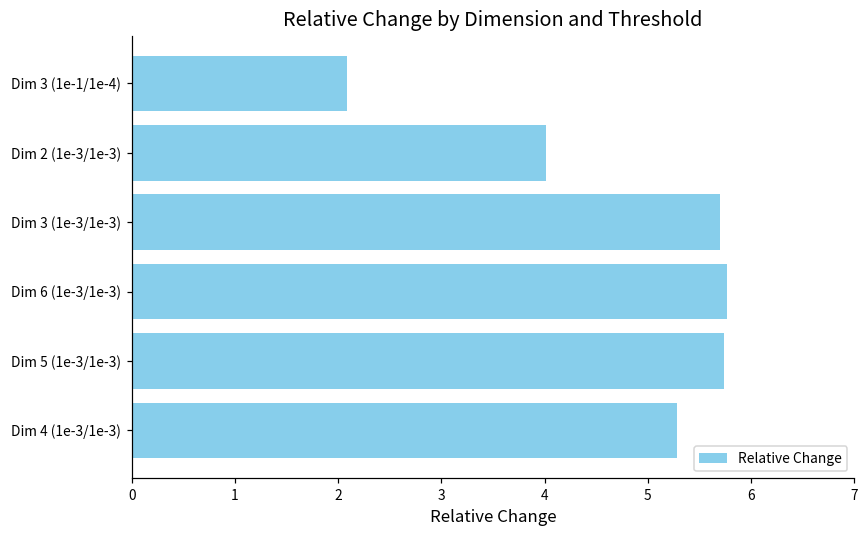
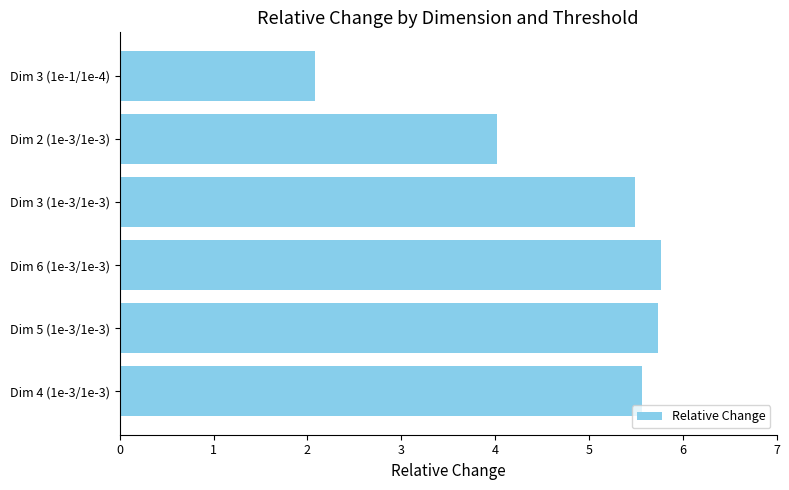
  {
    "Dim 3 (1e-1/1e-4)": 2.1,
    "Dim 2 (1e-3/1e-3)": 4.0,
-   "Dim 3 (1e-3/1e-3)": 5.7,
+   "Dim 3 (1e-3/1e-3)": 5.5,
    "Dim 6 (1e-3/1e-3)": 5.8,
    "Dim 5 (1e-3/1e-3)": 5.7,
-   "Dim 4 (1e-3/1e-3)": 5.3
+   "Dim 4 (1e-3/1e-3)": 5.6
  }
